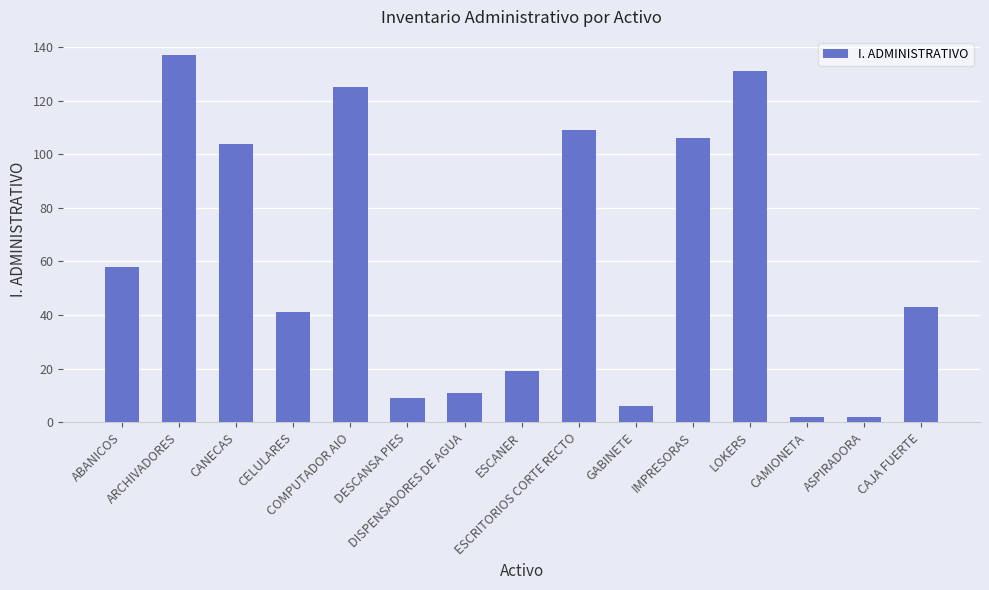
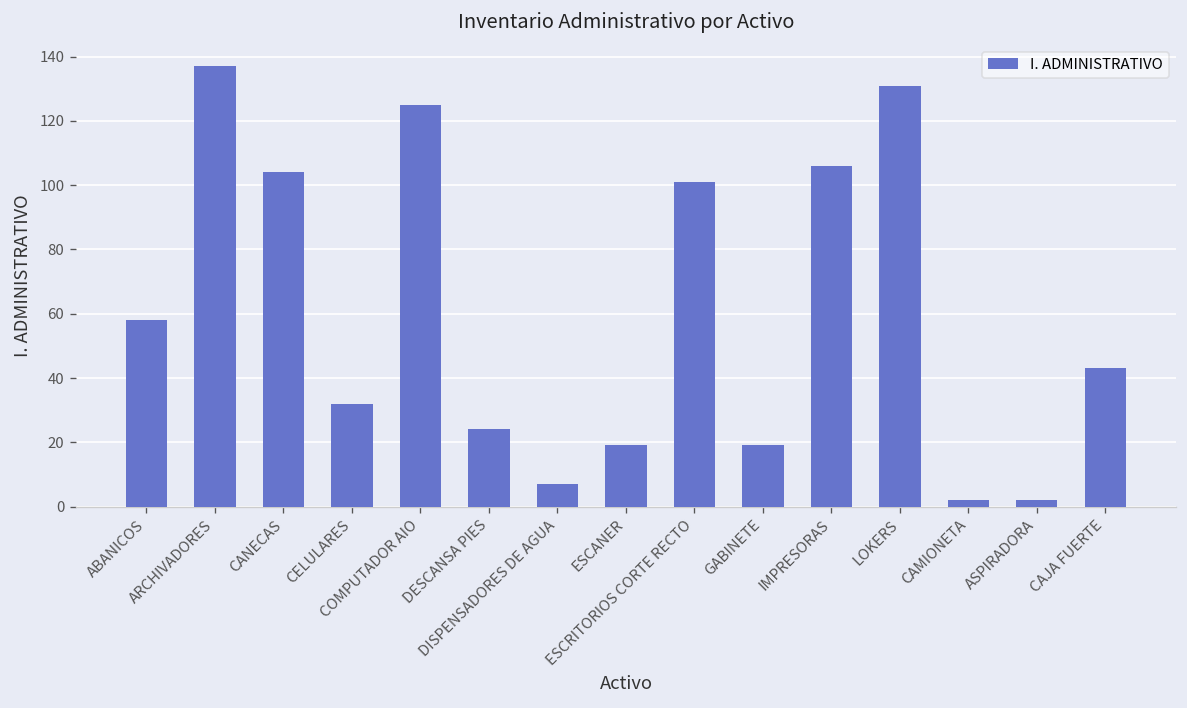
  {
    "ABANICOS": 58,
    "ARCHIVADORES": 137,
    "CANECAS": 104,
-   "CELULARES": 41,
+   "CELULARES": 32,
    "COMPUTADOR AIO": 125,
-   "DESCANSA PIES": 9,
-   "DISPENSADORES DE AGUA": 11,
+   "DESCANSA PIES": 24,
+   "DISPENSADORES DE AGUA": 7,
    "ESCANER": 19,
-   "ESCRITORIOS CORTE RECTO": 109,
-   "GABINETE": 6,
+   "ESCRITORIOS CORTE RECTO": 101,
+   "GABINETE": 19,
    "IMPRESORAS": 106,
    "LOKERS": 131,
    "CAMIONETA": 2,
    "ASPIRADORA": 2,
    "CAJA FUERTE": 43
  }
